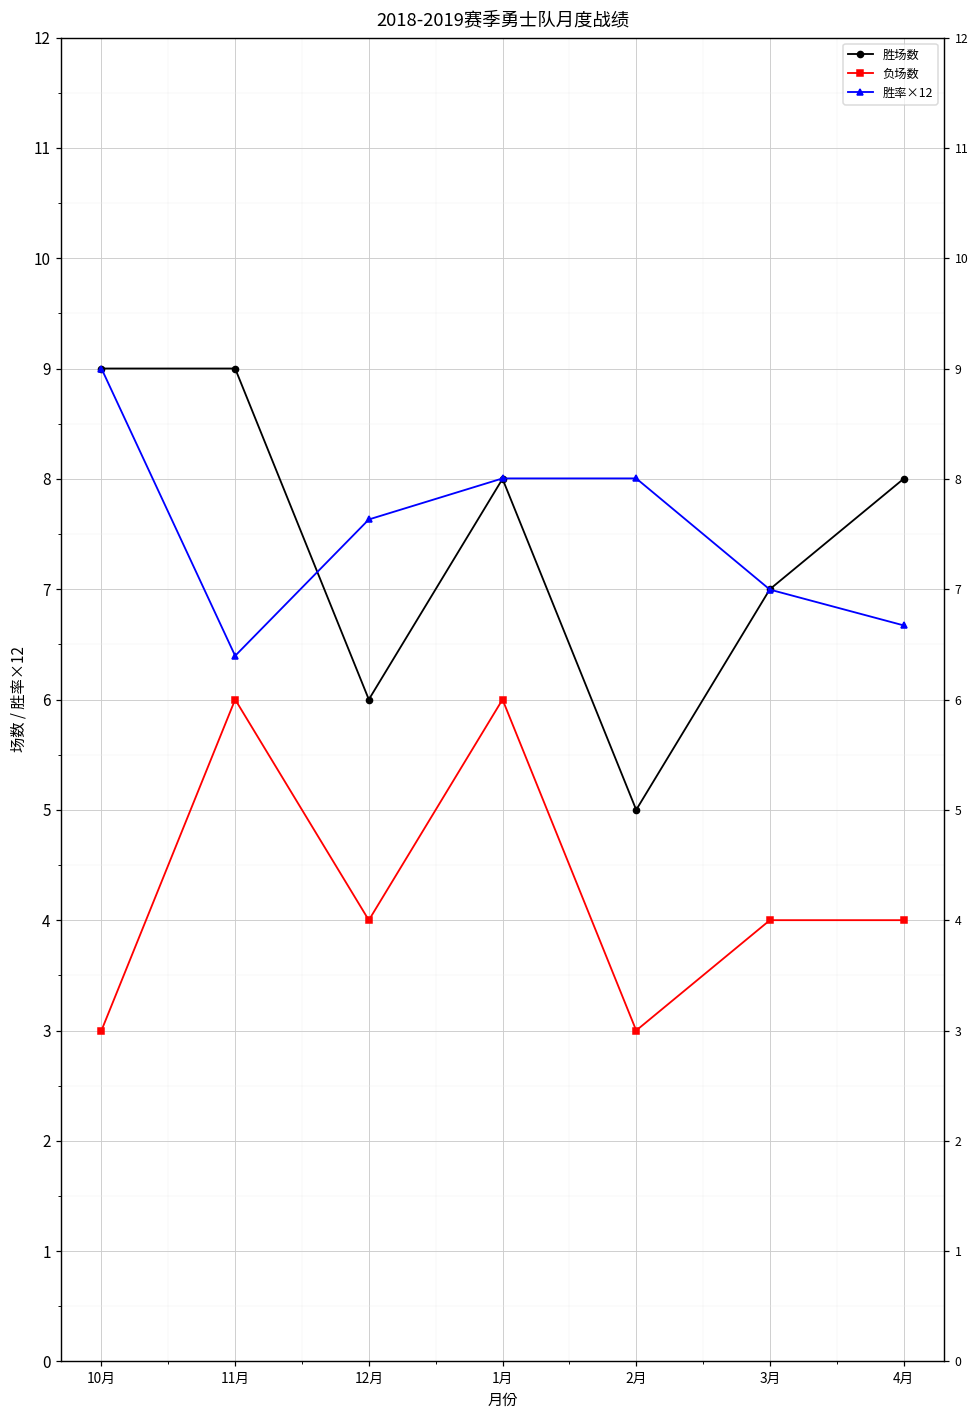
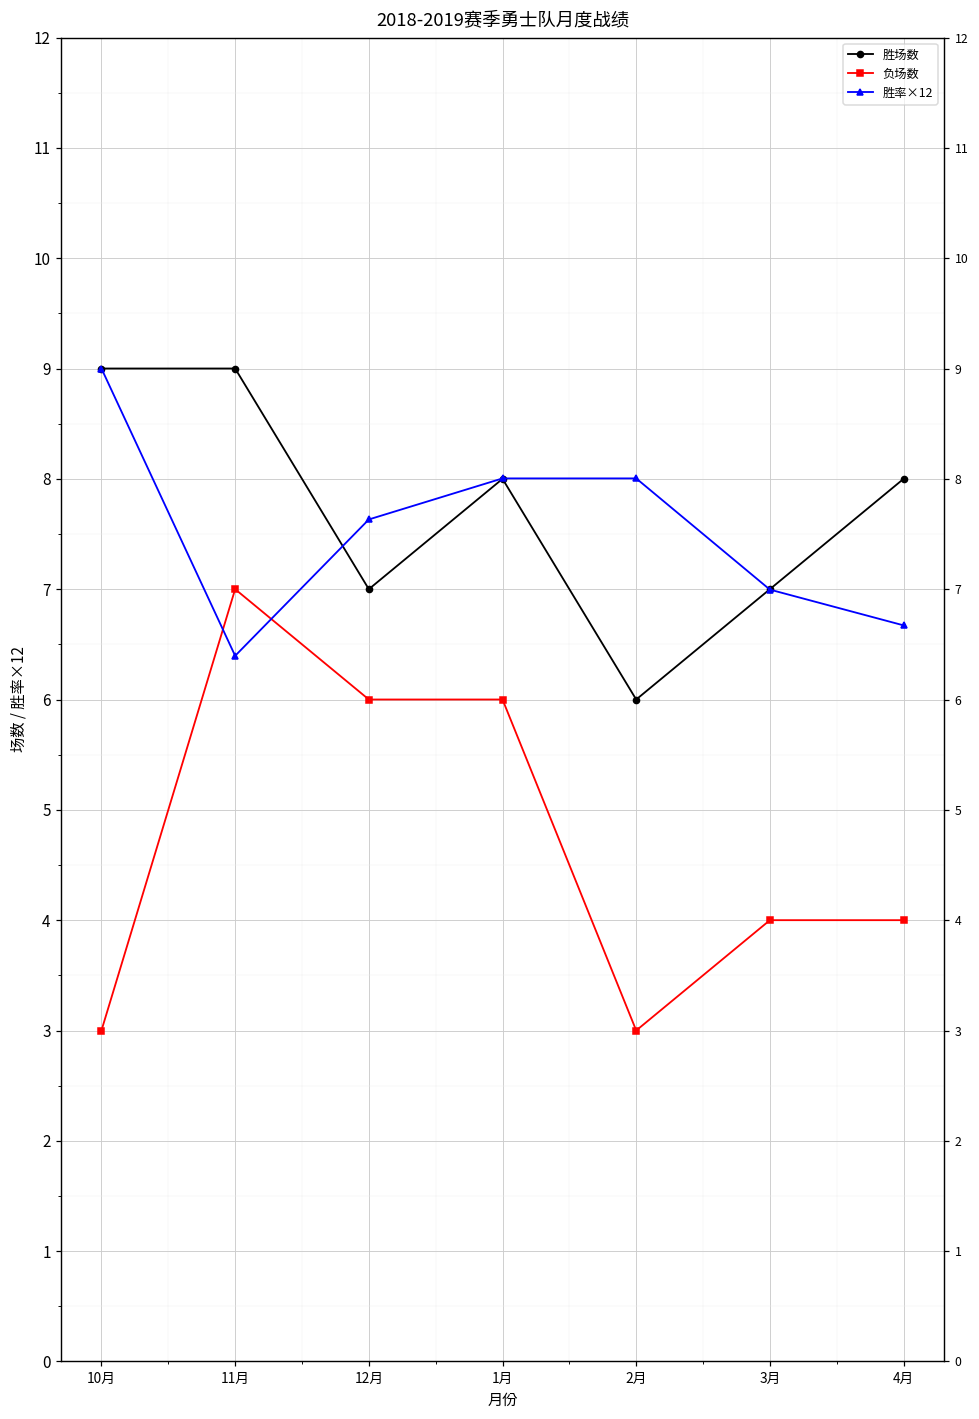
  {
    "胜场数": {
      "11月": 9,
-     "12月": 6,
-     "2月": 5,
+     "12月": 7,
+     "2月": 6,
      "4月": 8
    },
    "负场数": {
      "10月": 3,
-     "11月": 6,
-     "12月": 4,
+     "11月": 7,
+     "12月": 6,
      "1月": 6,
      "2月": 3,
      "3月": 4,
      "4月": 4
    },
    "胜率×12": {
      "11月": 6.40,
      "12月": 7.63,
      "2月": 8,
      "4月": 6.67
    }
  }
